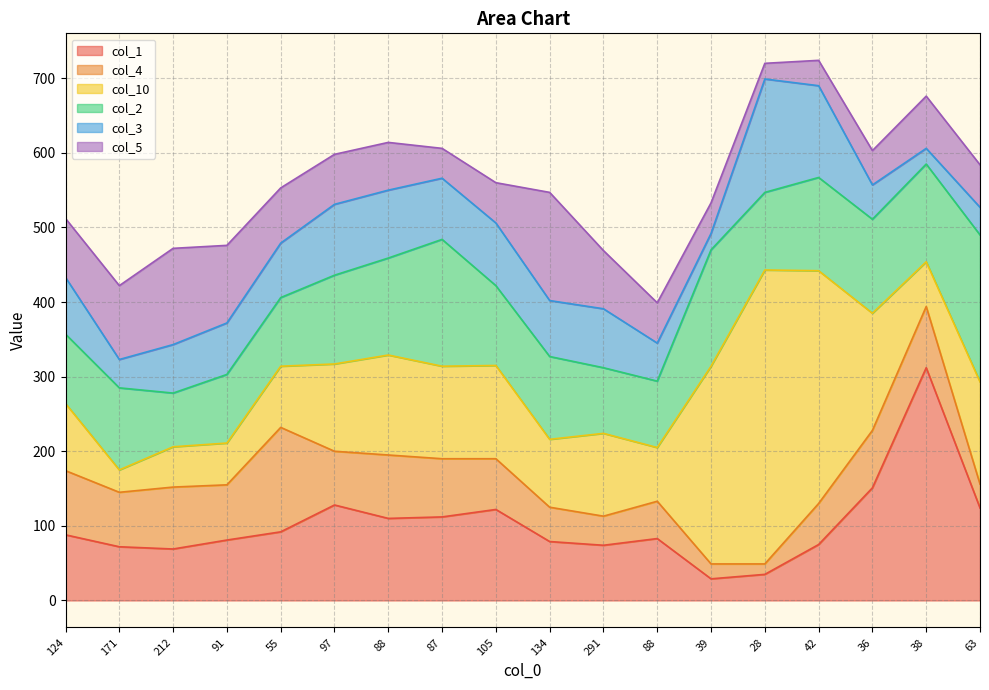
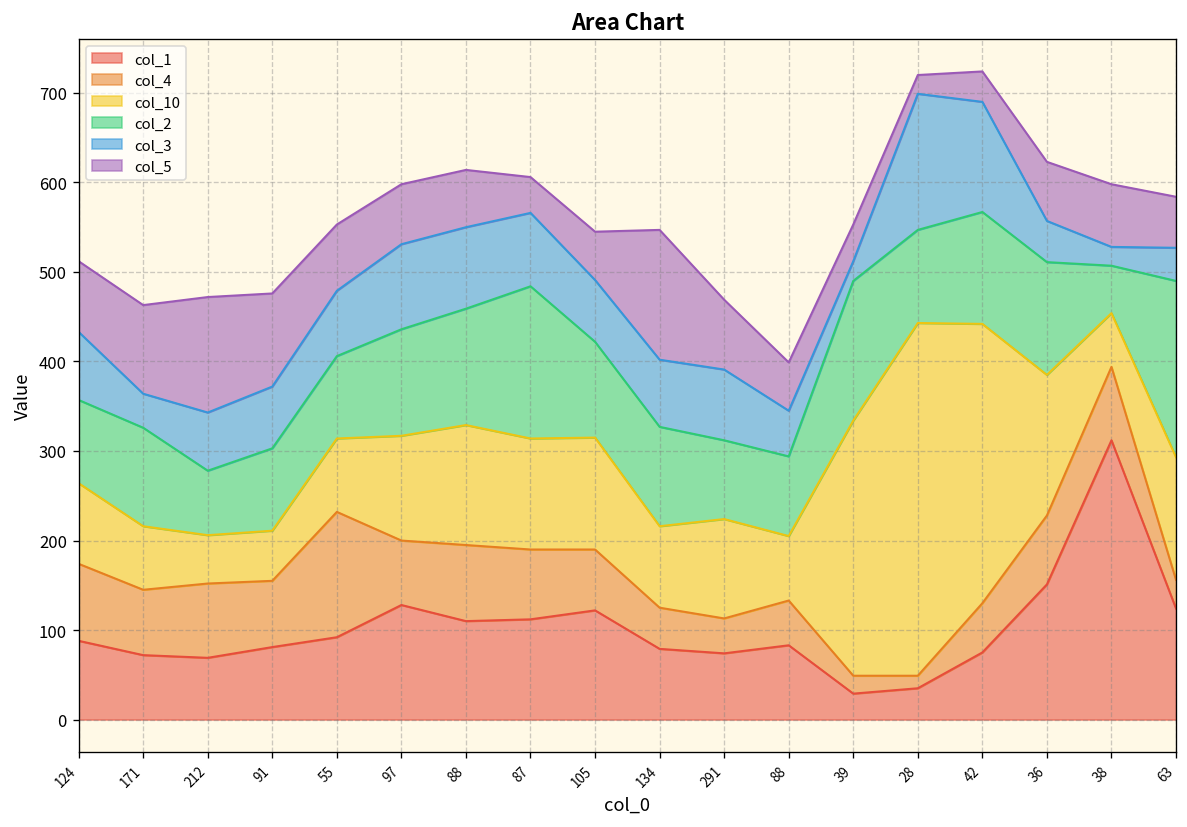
  {
    "col_10": {
      "124": 90,
-     "171": 30,
+     "171": 70,
      "212": 50,
      "91": 60,
      "55": 80,
      "97": 120,
      "87": 120,
      "105": 130,
      "134": 90,
      "291": 110,
-     "39": 270,
+     "39": 290,
      "28": 390,
      "42": 310,
      "36": 160,
      "38": 60,
      "63": 140
    },
    "col_2": {
      "124": 90,
      "171": 110,
      "212": 70,
      "91": 90,
      "55": 90,
      "97": 120,
      "87": 170,
      "105": 110,
      "134": 110,
      "291": 90,
      "39": 160,
      "28": 100,
      "42": 130,
      "36": 130,
-     "38": 130,
+     "38": 50,
      "63": 200
    },
    "col_3": {
      "124": 80,
      "171": 40,
      "212": 70,
      "91": 70,
      "55": 70,
      "97": 100,
      "87": 80,
-     "105": 80,
+     "105": 70,
      "134": 80,
      "291": 80,
      "39": 20,
      "28": 150,
      "42": 120,
      "36": 50,
      "38": 20,
      "63": 40
    },
    "col_5": {
      "124": 80,
      "171": 100,
      "212": 130,
      "91": 100,
      "55": 70,
      "97": 70,
      "87": 40,
      "105": 50,
      "134": 150,
      "291": 80,
      "39": 40,
      "28": 20,
      "42": 30,
-     "36": 50,
+     "36": 70,
      "38": 70,
      "63": 60
    }
  }
